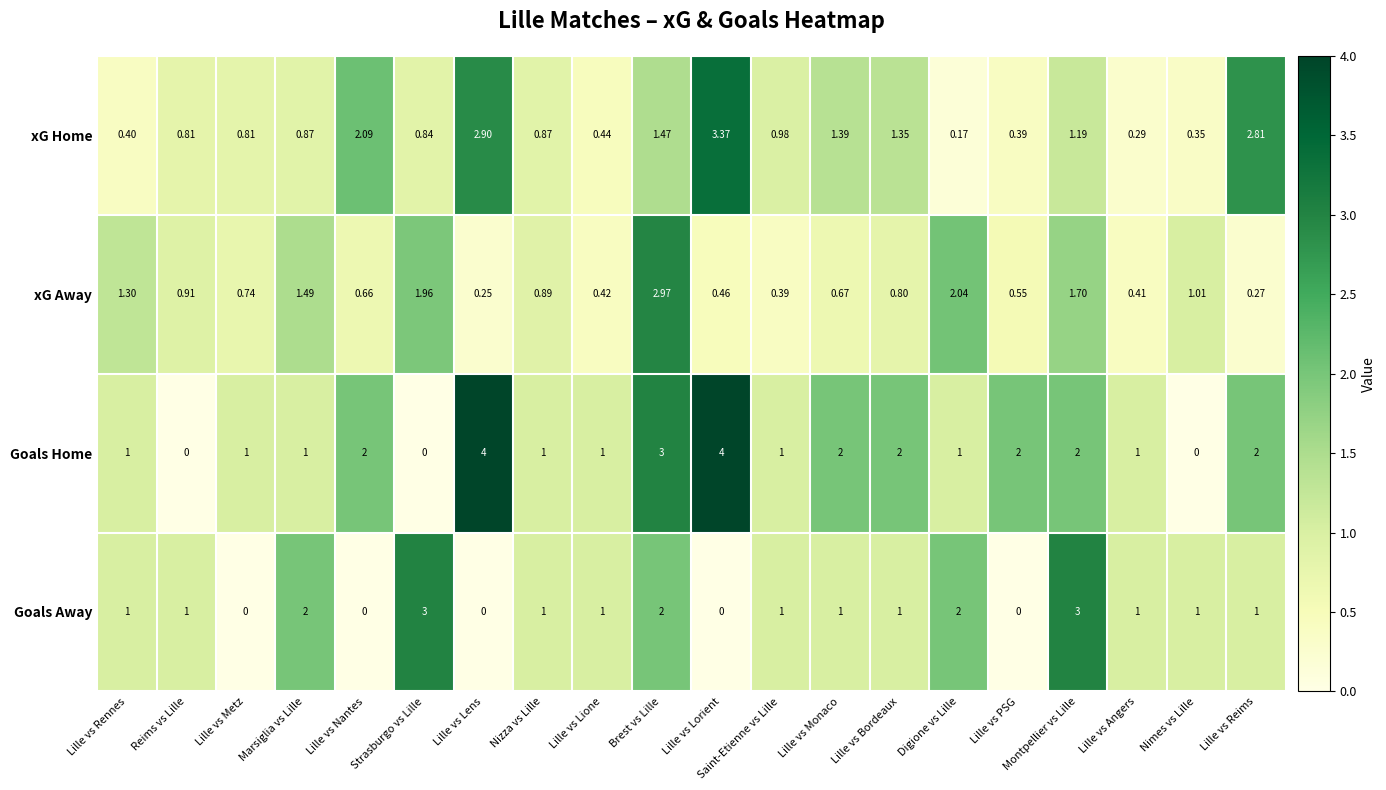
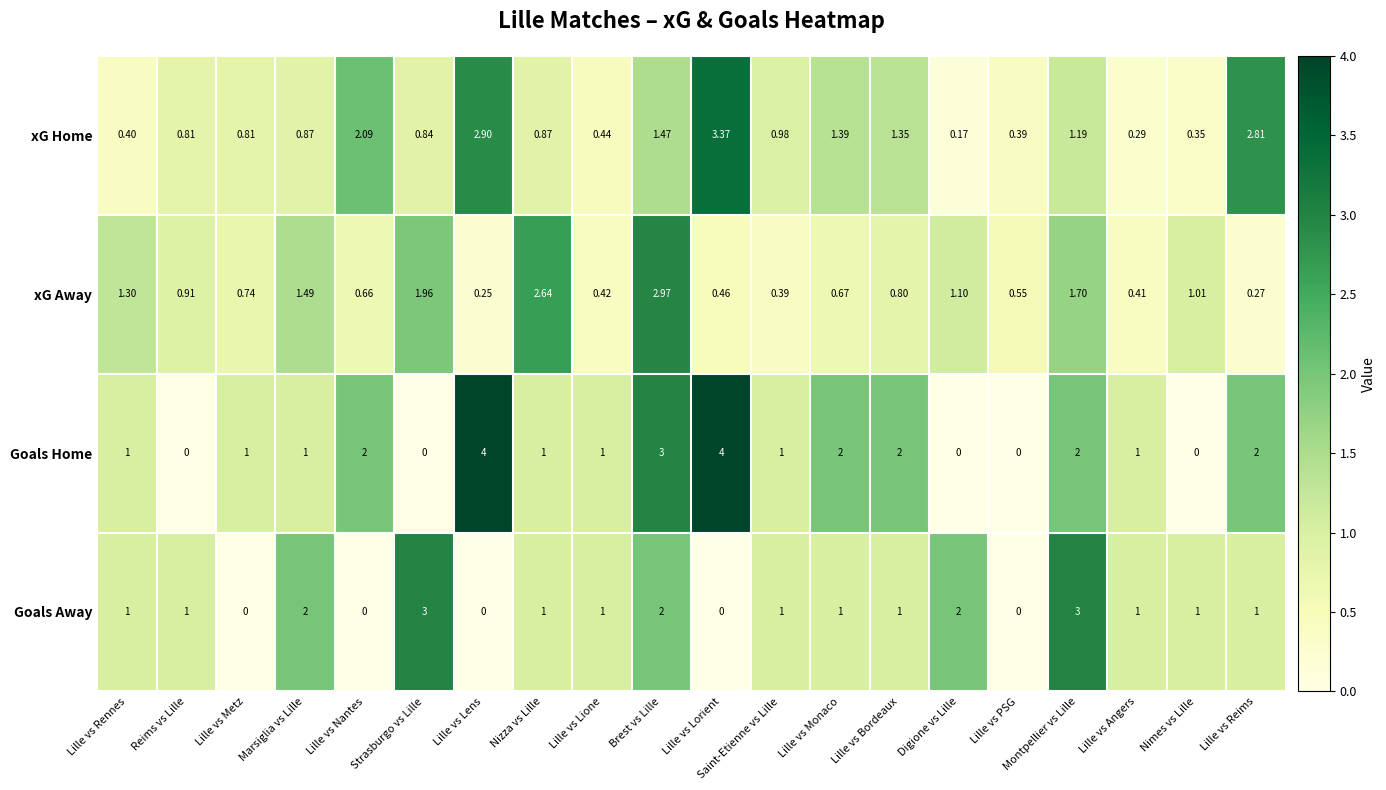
  {
    "xG Home": {
      "Lille vs Rennes": 0.40,
      "Reims vs Lille": 0.81,
      "Lille vs Metz": 0.81,
      "Marsiglia vs Lille": 0.87,
      "Lille vs Nantes": 2.09,
      "Strasburgo vs Lille": 0.84,
      "Lille vs Lens": 2.90,
      "Nizza vs Lille": 0.87,
      "Lille vs Lione": 0.44,
      "Brest vs Lille": 1.47,
      "Lille vs Lorient": 3.37,
      "Saint-Etienne vs Lille": 0.98,
      "Lille vs Monaco": 1.39,
      "Lille vs Bordeaux": 1.35,
      "Digione vs Lille": 0.17,
      "Lille vs PSG": 0.39,
      "Montpellier vs Lille": 1.19,
      "Lille vs Angers": 0.29,
      "Nimes vs Lille": 0.35,
      "Lille vs Reims": 2.81
    },
    "xG Away": {
      "Lille vs Rennes": 1.30,
      "Reims vs Lille": 0.91,
      "Lille vs Metz": 0.74,
      "Marsiglia vs Lille": 1.49,
      "Lille vs Nantes": 0.66,
      "Strasburgo vs Lille": 1.96,
      "Lille vs Lens": 0.25,
-     "Nizza vs Lille": 0.89,
+     "Nizza vs Lille": 2.64,
      "Lille vs Lione": 0.42,
      "Brest vs Lille": 2.97,
      "Lille vs Lorient": 0.46,
      "Saint-Etienne vs Lille": 0.39,
      "Lille vs Monaco": 0.67,
      "Lille vs Bordeaux": 0.80,
-     "Digione vs Lille": 2.04,
+     "Digione vs Lille": 1.10,
      "Lille vs PSG": 0.55,
      "Montpellier vs Lille": 1.70,
      "Lille vs Angers": 0.41,
      "Nimes vs Lille": 1.01,
      "Lille vs Reims": 0.27
    },
    "Goals Home": {
      "Lille vs Rennes": 1,
      "Reims vs Lille": 0,
      "Lille vs Metz": 1,
      "Marsiglia vs Lille": 1,
      "Lille vs Nantes": 2,
      "Strasburgo vs Lille": 0,
      "Lille vs Lens": 4,
      "Nizza vs Lille": 1,
      "Lille vs Lione": 1,
      "Brest vs Lille": 3,
      "Lille vs Lorient": 4,
      "Saint-Etienne vs Lille": 1,
      "Lille vs Monaco": 2,
      "Lille vs Bordeaux": 2,
-     "Digione vs Lille": 1,
-     "Lille vs PSG": 2,
+     "Digione vs Lille": 0,
+     "Lille vs PSG": 0,
      "Montpellier vs Lille": 2,
      "Lille vs Angers": 1,
      "Nimes vs Lille": 0,
      "Lille vs Reims": 2
    },
    "Goals Away": {
      "Lille vs Rennes": 1,
      "Reims vs Lille": 1,
      "Lille vs Metz": 0,
      "Marsiglia vs Lille": 2,
      "Lille vs Nantes": 0,
      "Strasburgo vs Lille": 3,
      "Lille vs Lens": 0,
      "Nizza vs Lille": 1,
      "Lille vs Lione": 1,
      "Brest vs Lille": 2,
      "Lille vs Lorient": 0,
      "Saint-Etienne vs Lille": 1,
      "Lille vs Monaco": 1,
      "Lille vs Bordeaux": 1,
      "Digione vs Lille": 2,
      "Lille vs PSG": 0,
      "Montpellier vs Lille": 3,
      "Lille vs Angers": 1,
      "Nimes vs Lille": 1,
      "Lille vs Reims": 1
    }
  }
